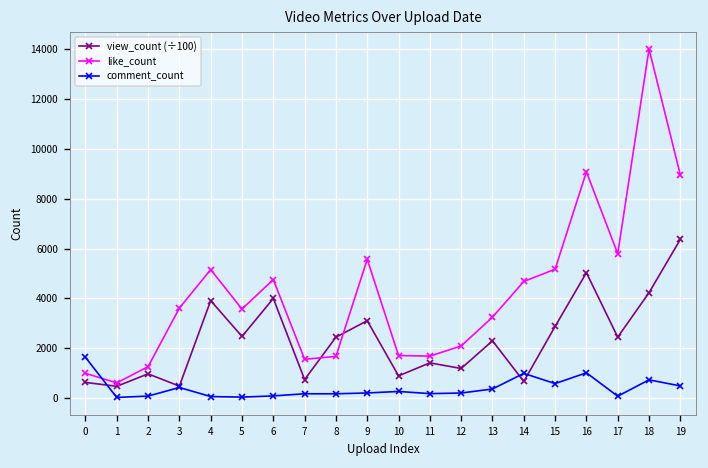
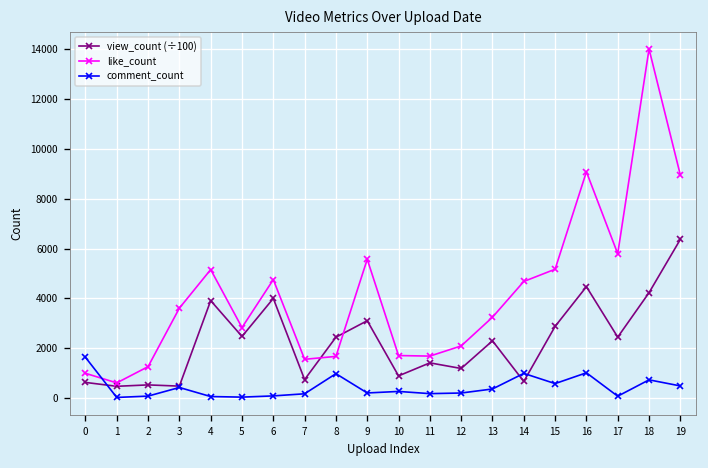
  {
    "view_count (÷100)": {
      "0": 600,
      "1": 500,
-     "2": 1000,
+     "2": 500,
      "4": 3900,
      "5": 2500,
      "6": 4000,
      "7": 700,
      "8": 2400,
      "9": 3100,
      "10": 900,
      "11": 1400,
      "12": 1200,
      "13": 2300,
      "14": 700,
      "15": 2900,
-     "16": 5000,
+     "16": 4500,
      "17": 2400,
      "18": 4200,
      "19": 6400
    },
    "like_count": {
      "0": 1000,
      "1": 600,
      "2": 1300,
      "3": 3600,
      "4": 5200,
-     "5": 3600,
+     "5": 2800,
      "6": 4800,
      "7": 1600,
      "8": 1700,
      "9": 5600,
      "10": 1700,
      "11": 1700,
      "12": 2100,
      "13": 3200,
      "14": 4700,
      "15": 5200,
      "16": 9100,
      "17": 5800,
      "18": 14000,
      "19": 9000
    },
    "comment_count": {
      "0": 1600,
      "1": 0,
      "2": 100,
      "4": 100,
      "5": 0,
      "6": 100,
      "7": 200,
-     "8": 200,
+     "8": 1000,
      "9": 200,
      "10": 300,
      "11": 200,
      "12": 200,
      "13": 400,
      "14": 1000,
      "15": 600,
      "16": 1000,
      "17": 100,
      "18": 700,
      "19": 500
    }
  }
